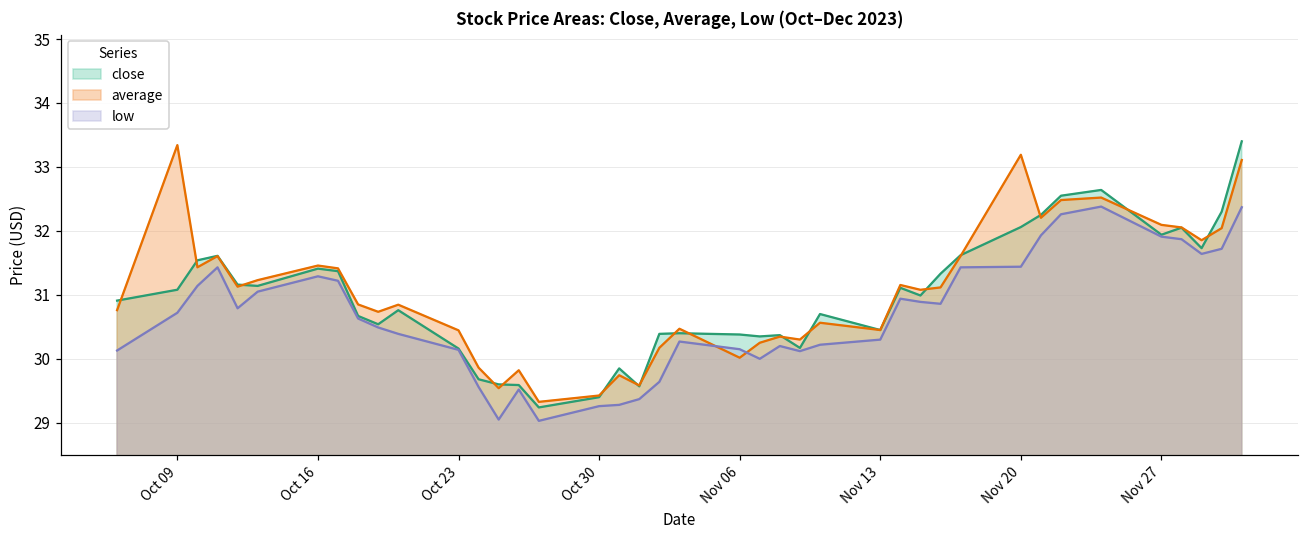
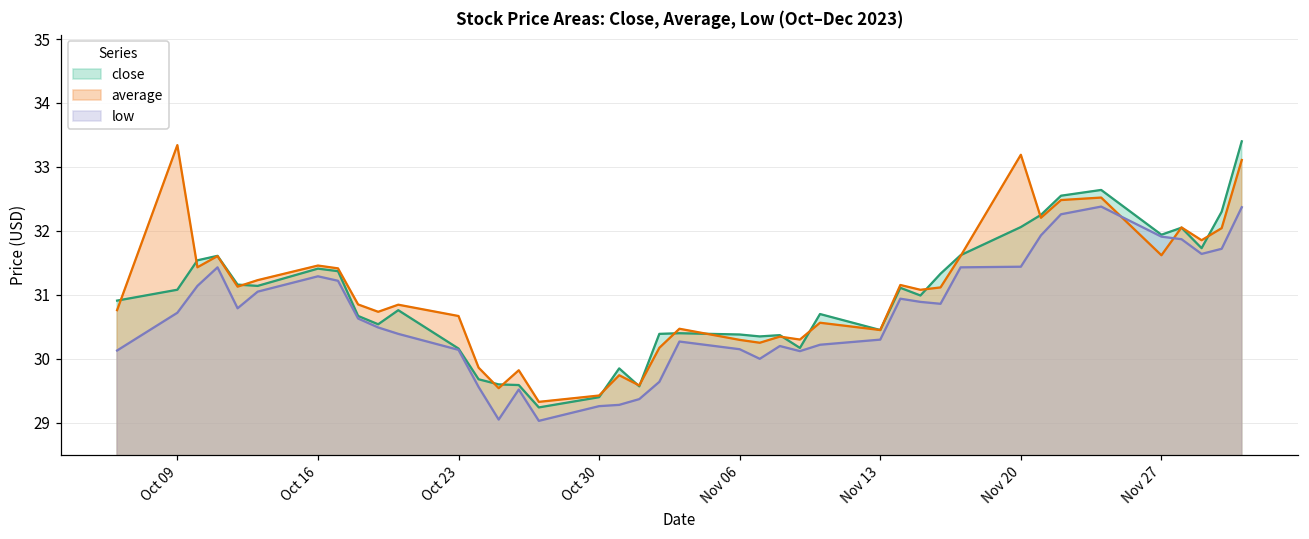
  {
    "average": {
      "Oct 09": 33.3,
      "Oct 16": 31.5,
-     "Oct 23": 30.4,
-     "Nov 06": 30.0,
+     "Oct 23": 30.7,
+     "Nov 06": 30.3,
      "Nov 20": 33.2,
-     "Nov 27": 32.1
+     "Nov 27": 31.6
    }
  }
